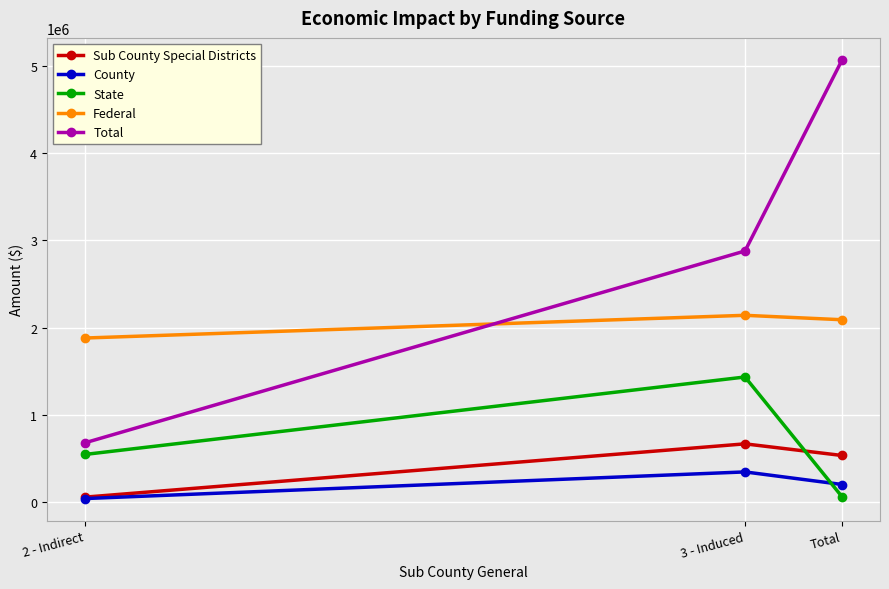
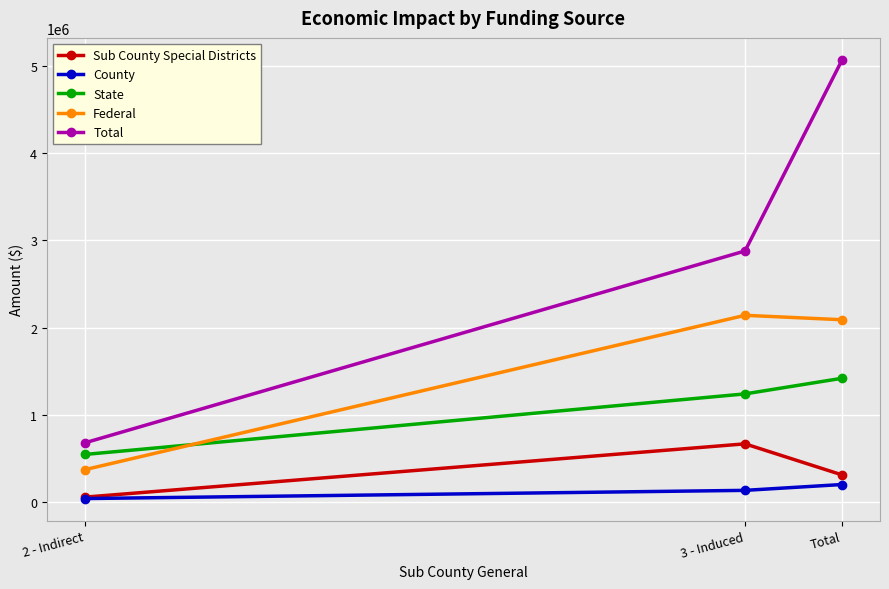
  {
    "Sub County Special Districts": {
      "3 - Induced": 700000,
-     "Total": 500000
+     "Total": 300000
    },
    "County": {
-     "3 - Induced": 300000,
+     "3 - Induced": 100000,
      "Total": 200000
    },
    "State": {
      "2 - Indirect": 500000,
-     "3 - Induced": 1400000,
-     "Total": 100000
+     "3 - Induced": 1200000,
+     "Total": 1400000
    },
    "Federal": {
-     "2 - Indirect": 1900000,
+     "2 - Indirect": 400000,
      "3 - Induced": 2100000,
      "Total": 2100000
    },
    "Total": {
      "2 - Indirect": 700000,
      "3 - Induced": 2900000,
      "Total": 5100000
    }
  }
